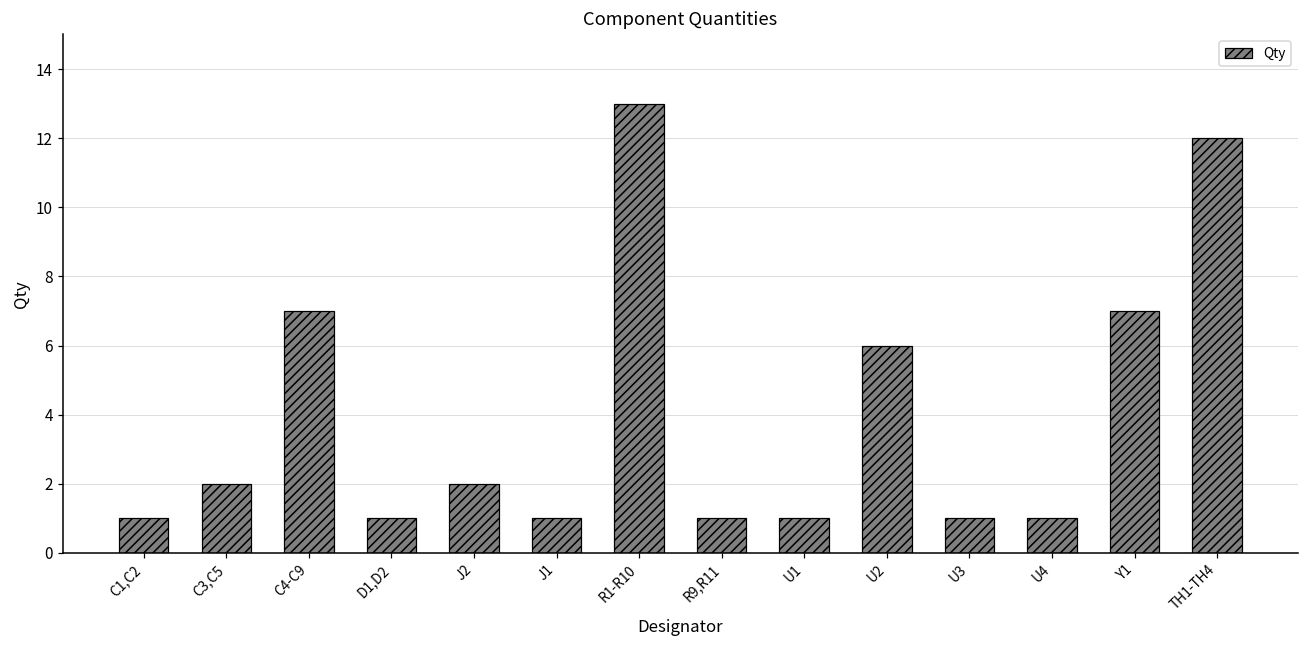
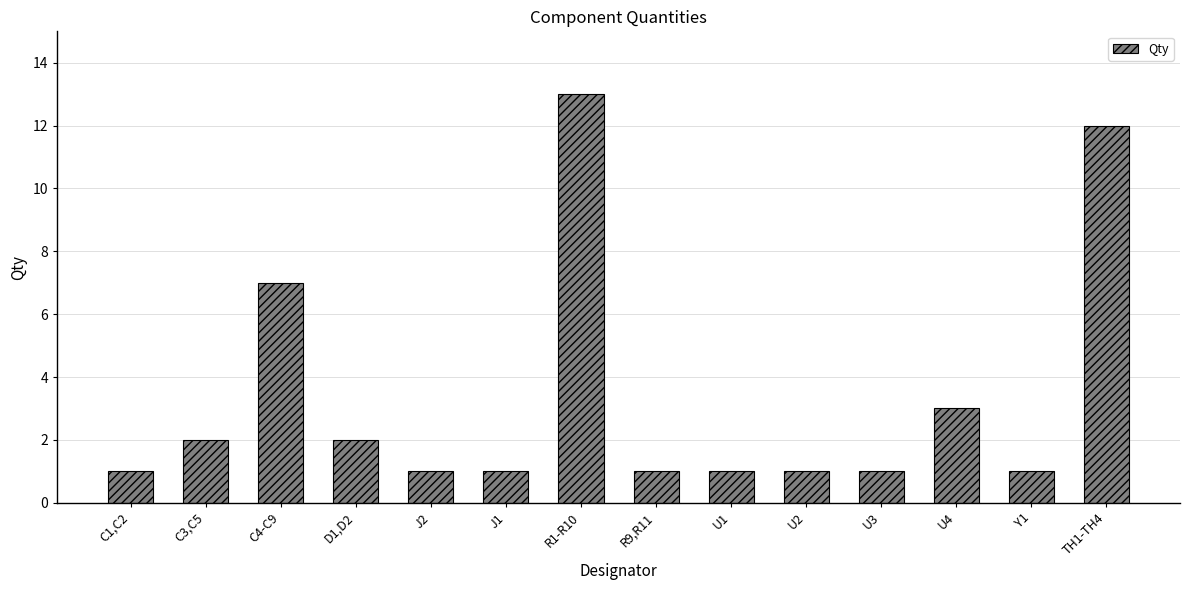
  {
    "C1,C2": 1,
    "C3,C5": 2,
    "C4-C9": 7,
-   "D1,D2": 1,
-   "J2": 2,
+   "D1,D2": 2,
+   "J2": 1,
    "J1": 1,
    "R1-R10": 13,
    "R9,R11": 1,
    "U1": 1,
-   "U2": 6,
+   "U2": 1,
    "U3": 1,
-   "U4": 1,
-   "Y1": 7,
+   "U4": 3,
+   "Y1": 1,
    "TH1-TH4": 12
  }
